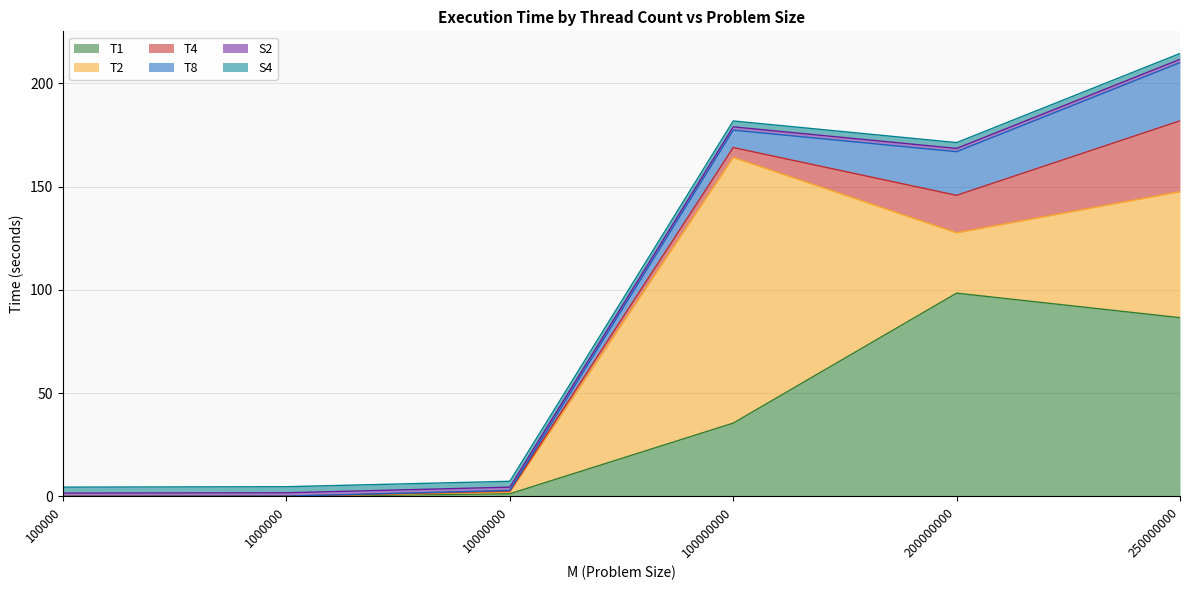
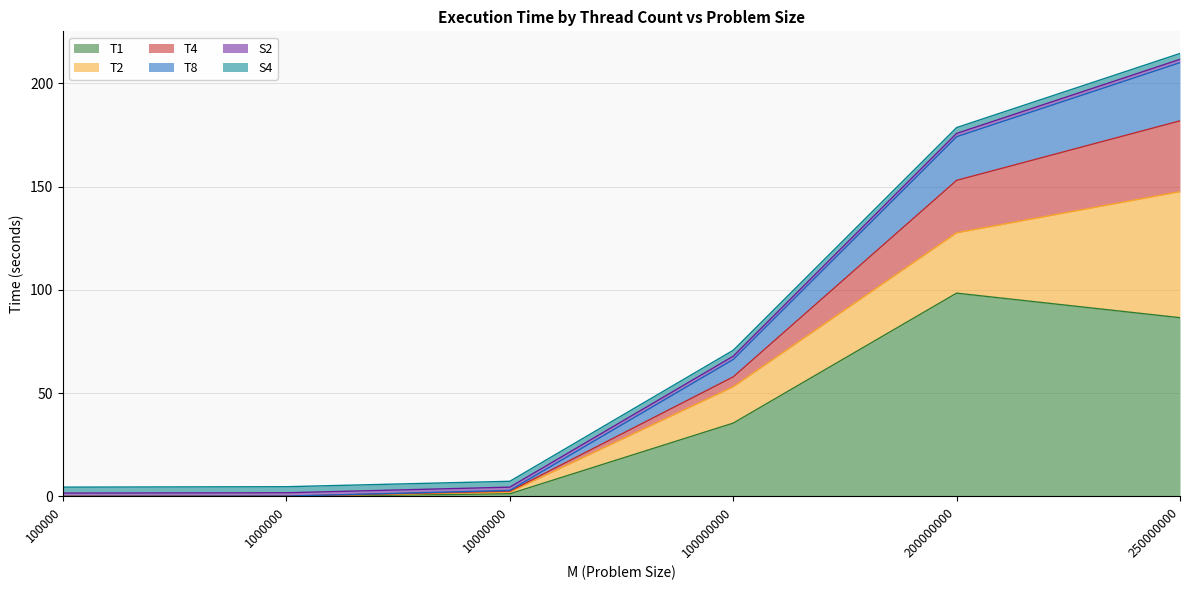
  {
    "T1": {
      "100000000": 35,
      "200000000": 98,
      "250000000": 87
    },
    "T2": {
-     "100000000": 129,
+     "100000000": 18,
      "200000000": 29,
      "250000000": 61
    },
    "T4": {
      "100000000": 5,
-     "200000000": 18,
+     "200000000": 25,
      "250000000": 34
    },
    "S2": {
      "100000": 2,
      "1000000": 2,
      "10000000": 2,
      "100000000": 2,
      "200000000": 2,
      "250000000": 2
    }
  }
